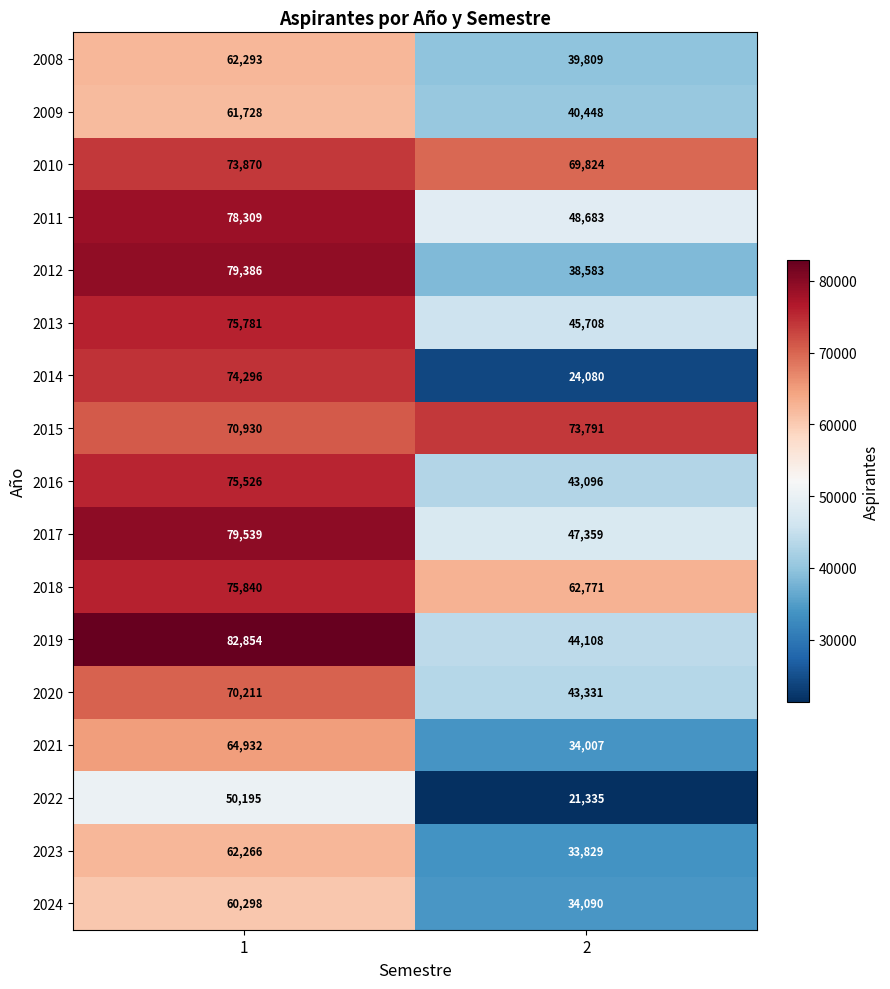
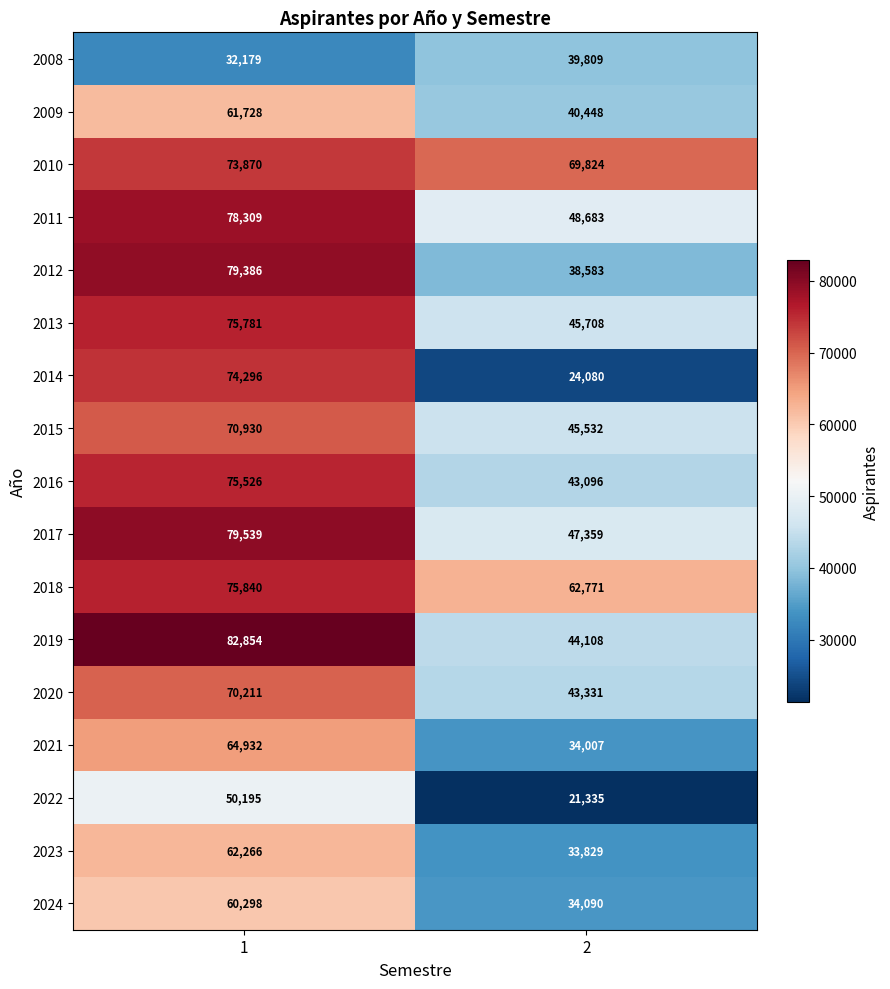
  {
    "2008": {
-     "1": "62,293",
+     "1": "32,179",
      "2": "39,809"
    },
    "2009": {
      "1": "61,728",
      "2": "40,448"
    },
    "2010": {
      "1": "73,870",
      "2": "69,824"
    },
    "2011": {
      "1": "78,309",
      "2": "48,683"
    },
    "2012": {
      "1": "79,386",
      "2": "38,583"
    },
    "2013": {
      "1": "75,781",
      "2": "45,708"
    },
    "2014": {
      "1": "74,296",
      "2": "24,080"
    },
    "2015": {
      "1": "70,930",
-     "2": "73,791"
+     "2": "45,532"
    },
    "2016": {
      "1": "75,526",
      "2": "43,096"
    },
    "2017": {
      "1": "79,539",
      "2": "47,359"
    },
    "2018": {
      "1": "75,840",
      "2": "62,771"
    },
    "2019": {
      "1": "82,854",
      "2": "44,108"
    },
    "2020": {
      "1": "70,211",
      "2": "43,331"
    },
    "2021": {
      "1": "64,932",
      "2": "34,007"
    },
    "2022": {
      "1": "50,195",
      "2": "21,335"
    },
    "2023": {
      "1": "62,266",
      "2": "33,829"
    },
    "2024": {
      "1": "60,298",
      "2": "34,090"
    }
  }
